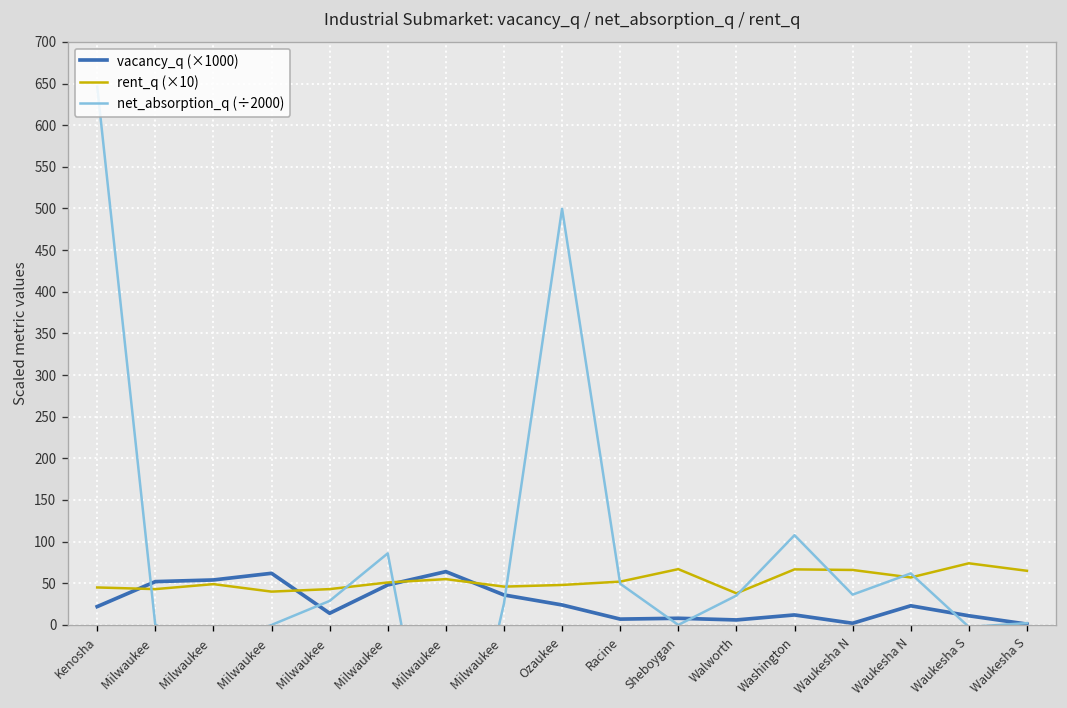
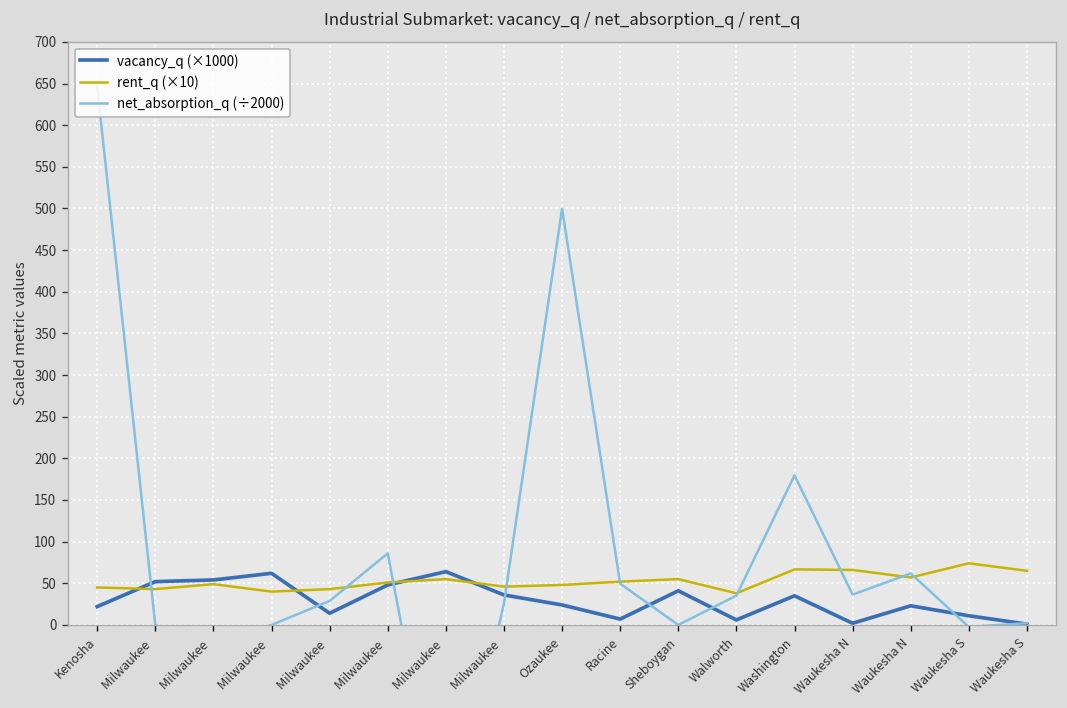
  {
    "vacancy_q (×1000)": {
      "Kenosha": 20,
      "Ozaukee": 20,
      "Racine": 10,
-     "Sheboygan": 10,
+     "Sheboygan": 40,
      "Walworth": 10,
-     "Washington": 10
+     "Washington": 40
    },
    "rent_q (×10)": {
      "Kenosha": 50,
      "Ozaukee": 50,
-     "Sheboygan": 70,
+     "Sheboygan": 60,
      "Washington": 70
    },
    "net_absorption_q (÷2000)": {
      "Ozaukee": 500,
      "Sheboygan": 0,
-     "Washington": 110
+     "Washington": 180
    }
  }
